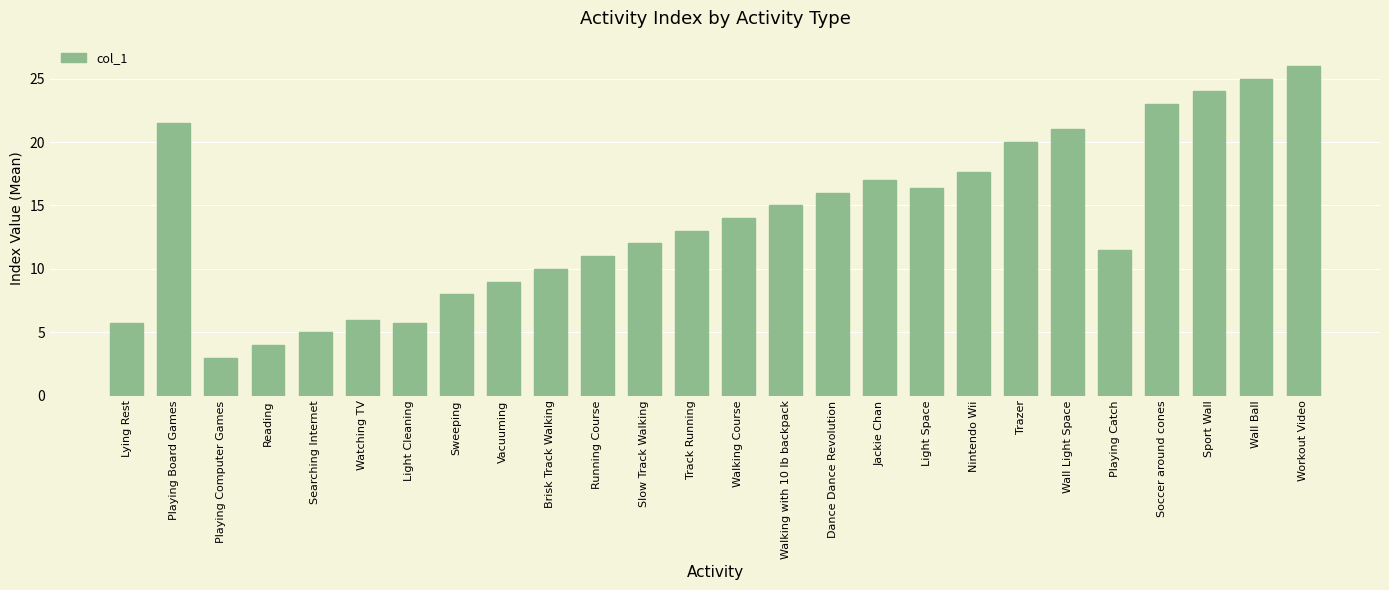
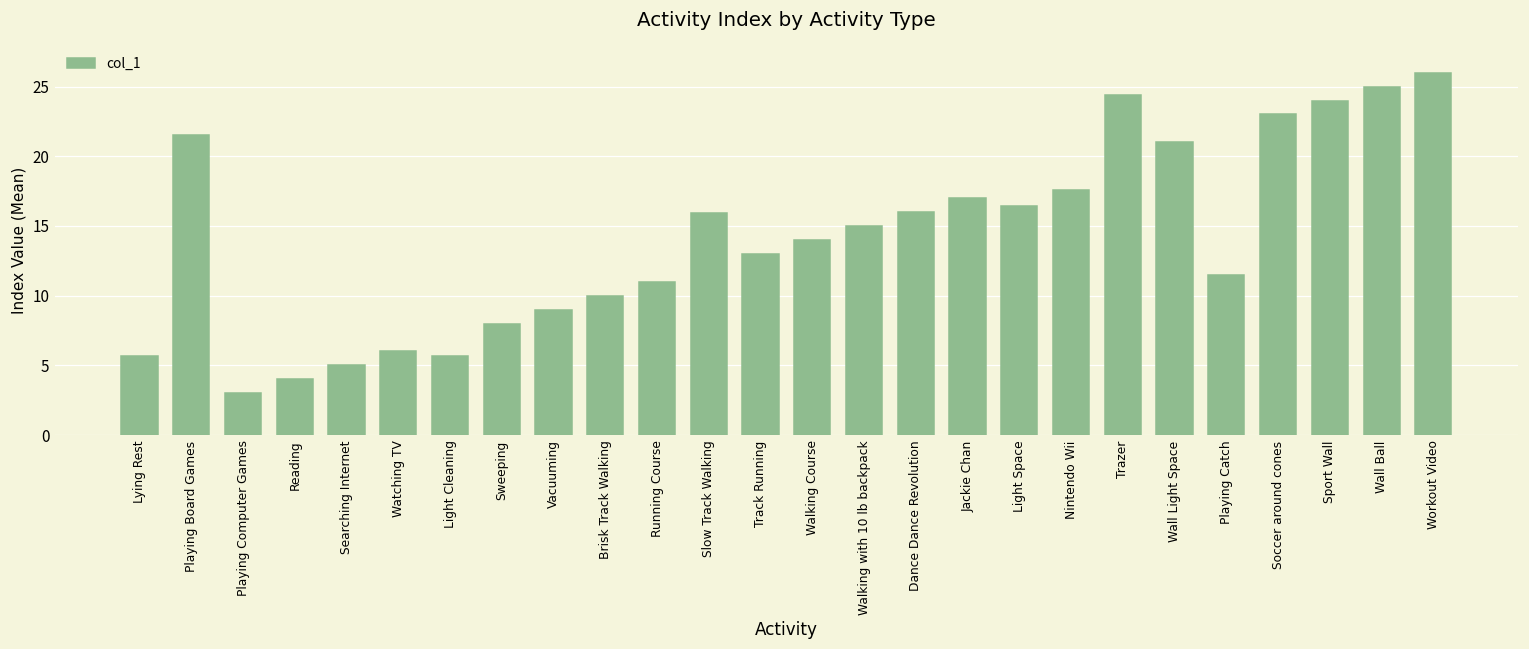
  {
    "Lying Rest": 5.7,
    "Playing Board Games": 21.5,
    "Playing Computer Games": 3.0,
    "Reading": 4.0,
    "Searching Internet": 5.0,
    "Watching TV": 6.0,
    "Light Cleaning": 5.7,
    "Sweeping": 8.0,
    "Vacuuming": 9.0,
    "Brisk Track Walking": 10.0,
    "Running Course": 11.0,
-   "Slow Track Walking": 12.0,
+   "Slow Track Walking": 15.9,
    "Track Running": 13.0,
    "Walking Course": 14.0,
    "Walking with 10 lb backpack": 15.0,
    "Dance Dance Revolution": 16.0,
    "Jackie Chan": 17.0,
    "Light Space": 16.4,
    "Nintendo Wii": 17.6,
-   "Trazer": 20.0,
+   "Trazer": 24.4,
    "Wall Light Space": 21.0,
    "Playing Catch": 11.5,
    "Soccer around cones": 23.0,
    "Sport Wall": 24.0,
    "Wall Ball": 25.0,
    "Workout Video": 26.0
  }
